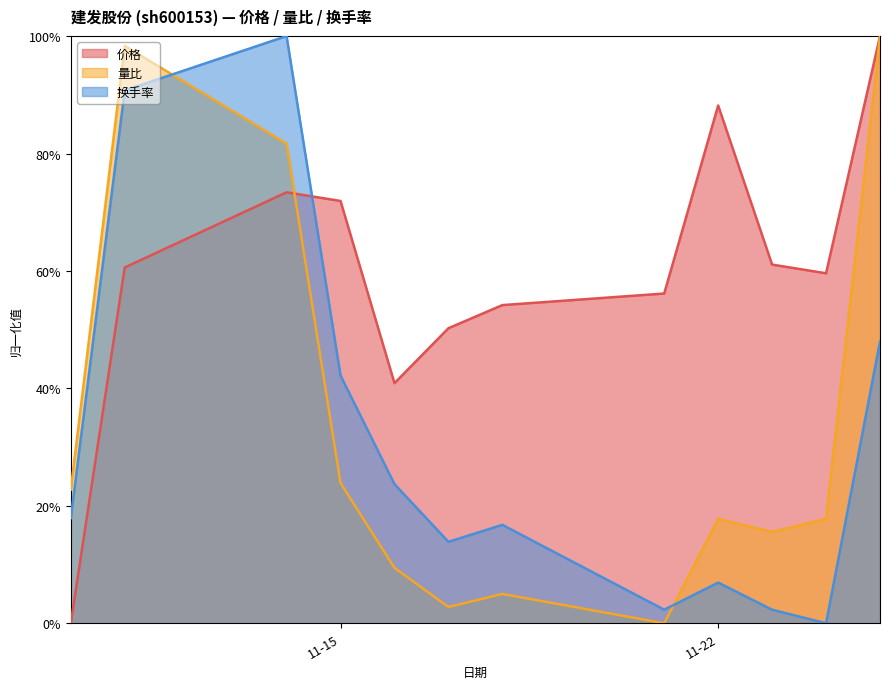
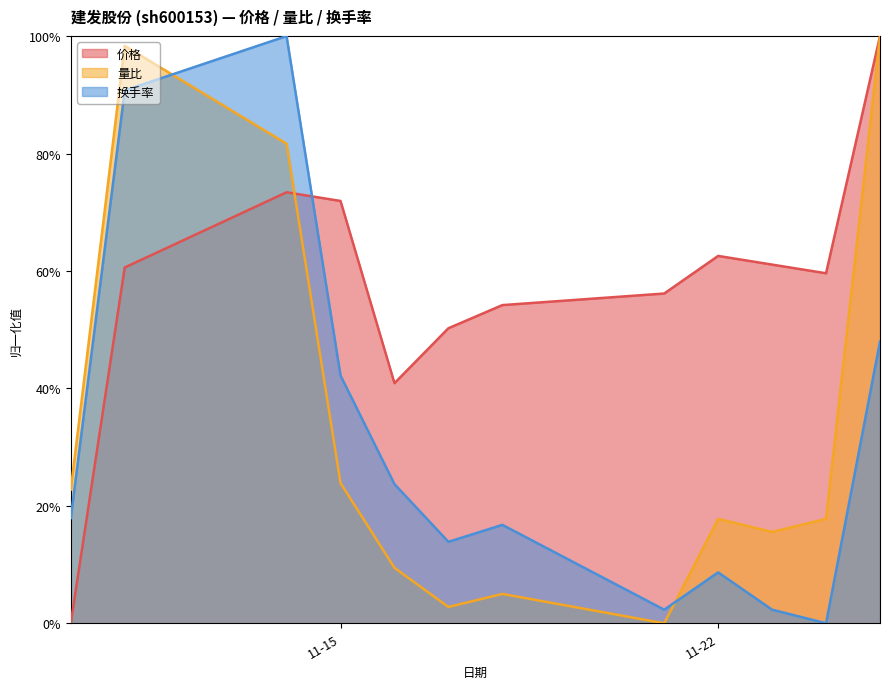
  {
    "价格": {
      "11-15": "72%",
-     "11-22": "88%"
+     "11-22": "63%"
    },
    "量比": {
      "11-15": "24%",
      "11-22": "18%"
    },
    "换手率": {
      "11-15": "42%",
-     "11-22": "7%"
+     "11-22": "9%"
    }
  }
